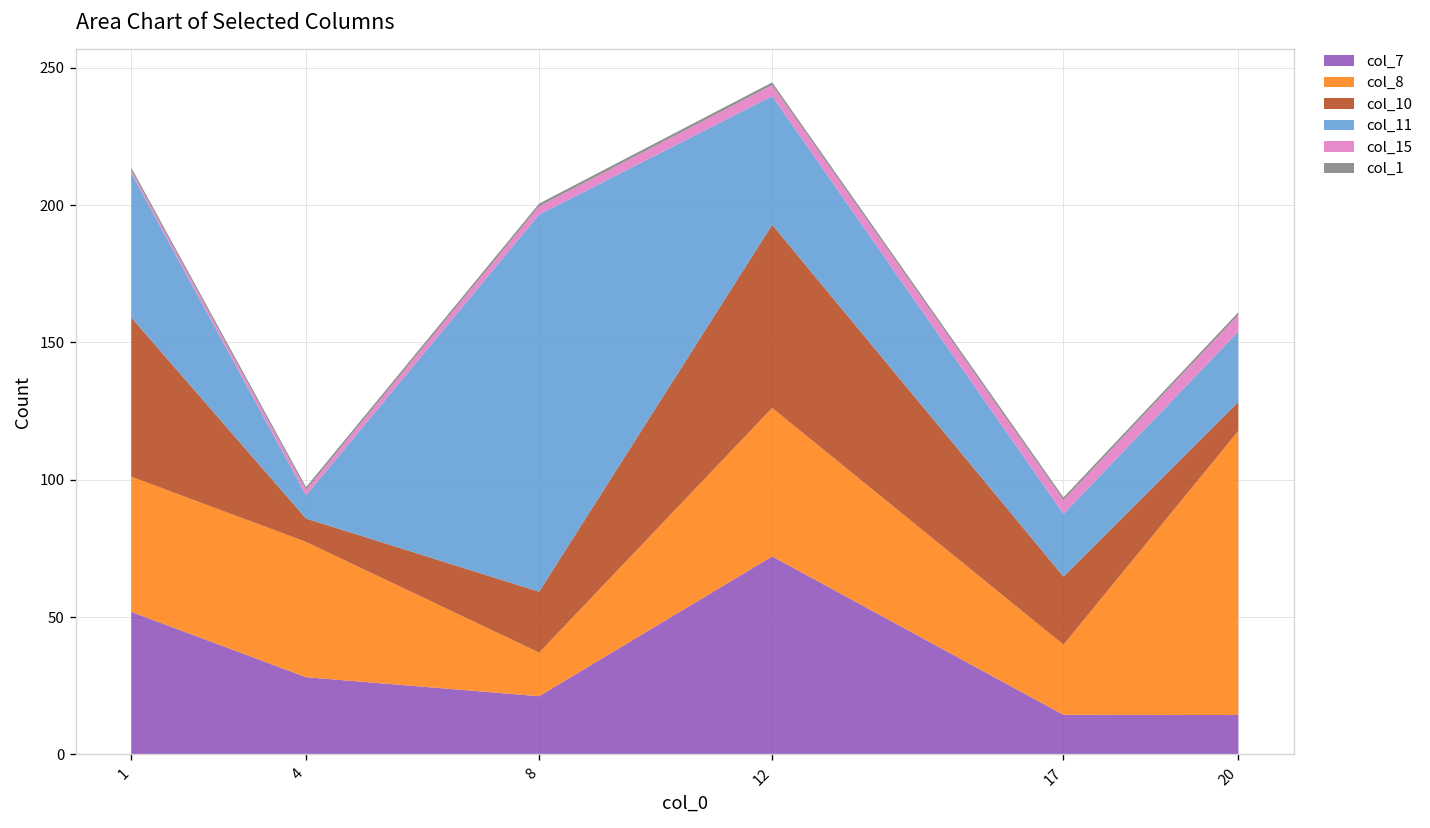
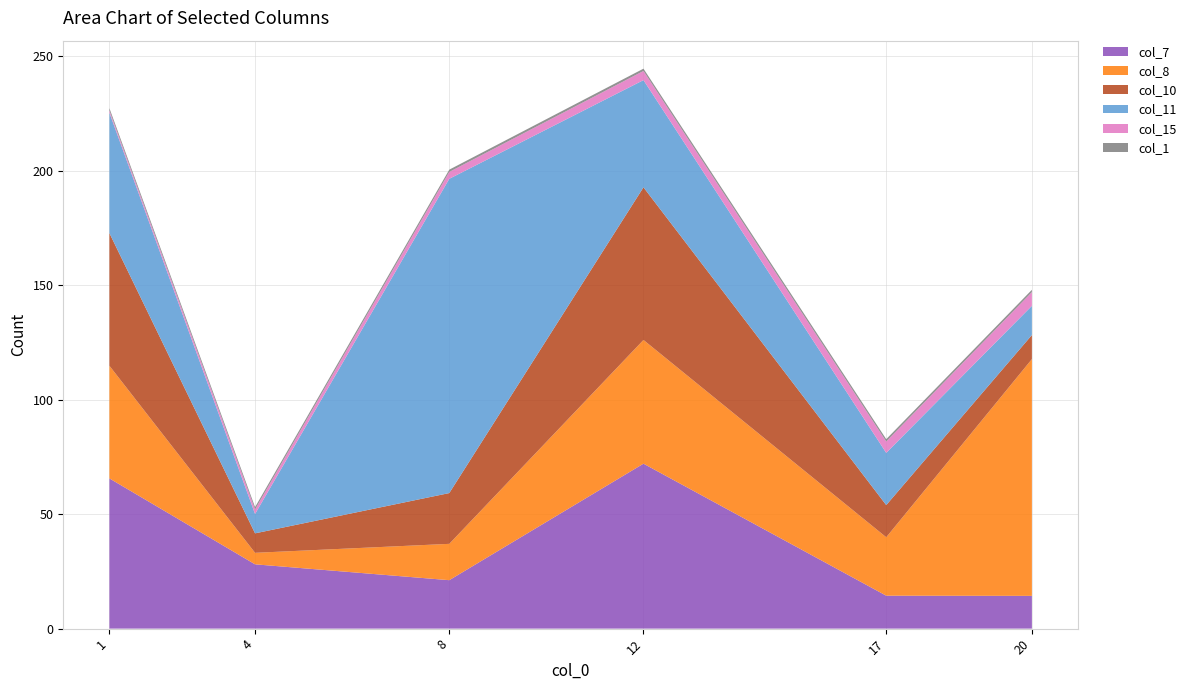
  {
    "col_7": {
-     "1": 52,
+     "1": 66,
      "4": 28,
      "8": 21,
      "12": 72,
      "17": 14,
      "20": 14
    },
    "col_8": {
      "1": 49,
-     "4": 49,
+     "4": 5,
      "8": 16,
      "12": 54,
      "17": 26,
      "20": 103
    },
    "col_10": {
      "1": 58,
      "4": 9,
      "8": 22,
      "12": 67,
-     "17": 25,
+     "17": 14,
      "20": 11
    },
    "col_11": {
      "4": 8,
      "8": 137,
      "12": 47,
      "17": 23,
-     "20": 26
+     "20": 13
    }
  }
